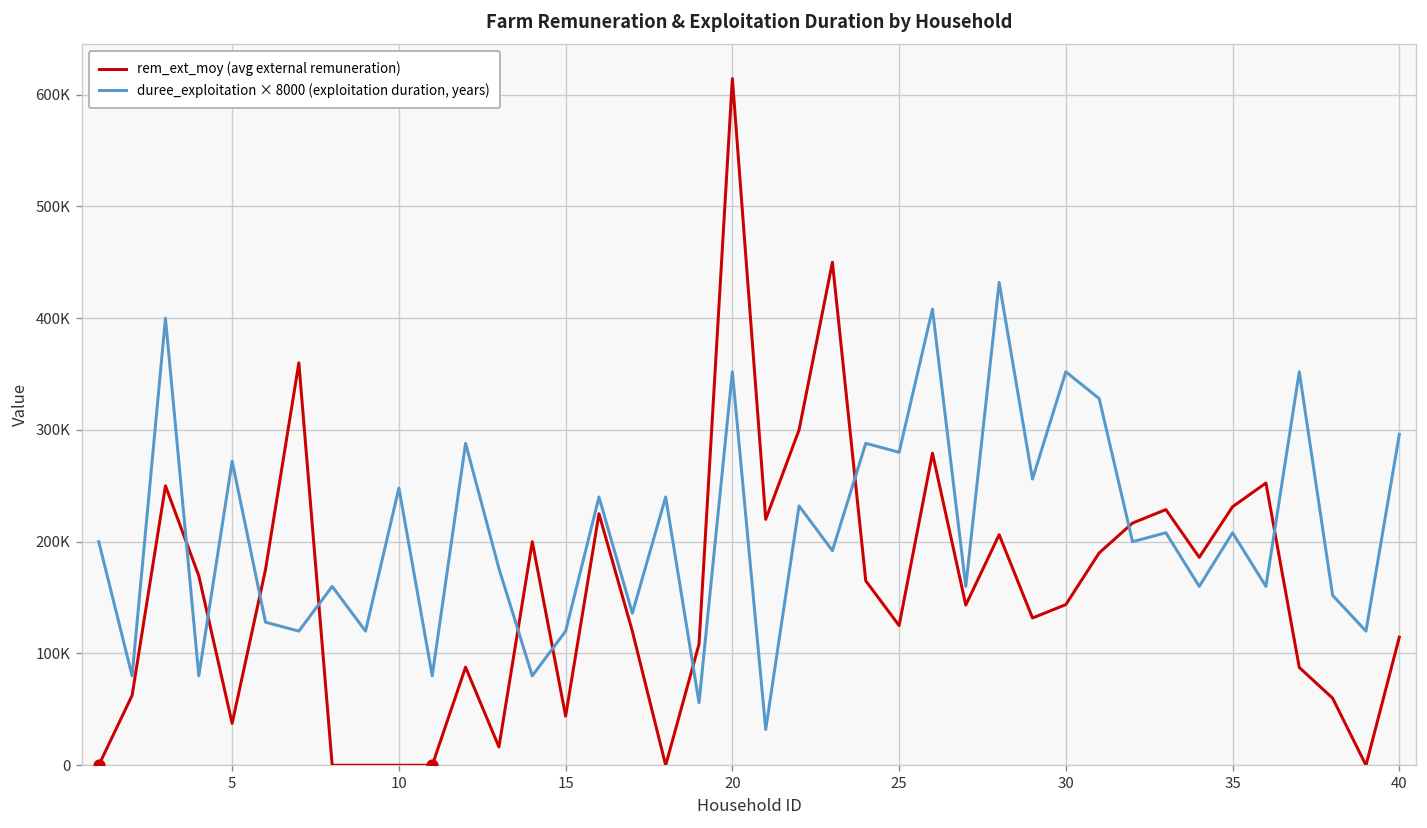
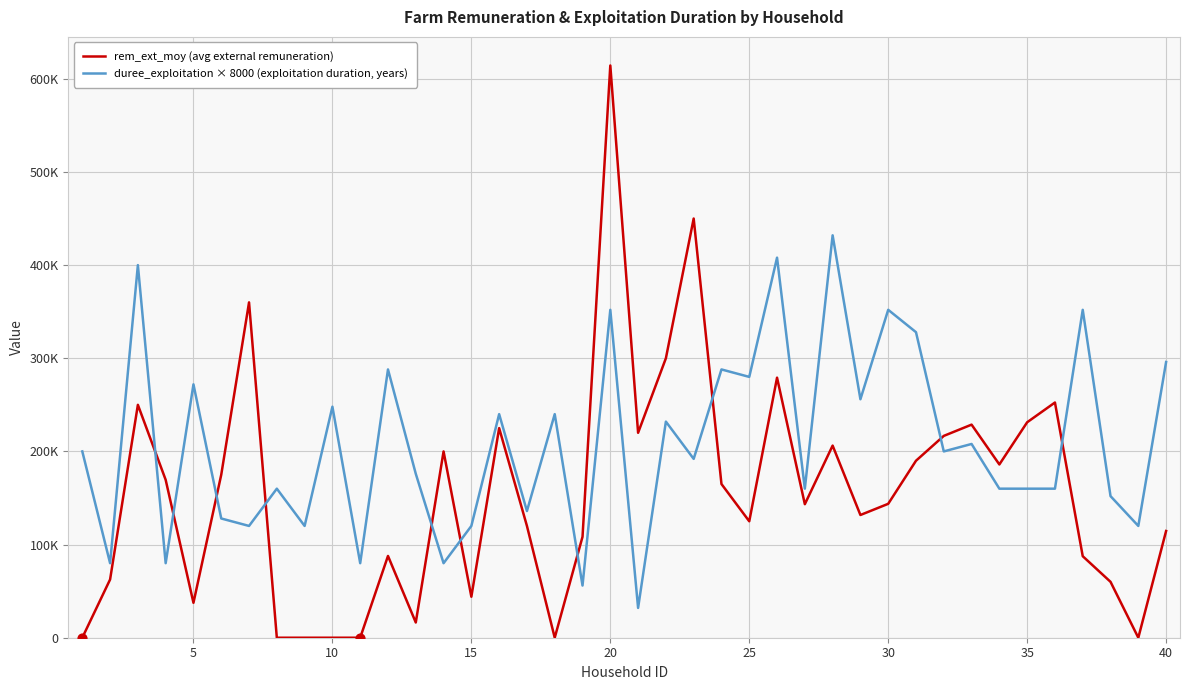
  {
    "duree_exploitation × 8000 (exploitation duration, years)": {
      "5": 270000,
      "10": 250000,
      "15": 120000,
      "20": 350000,
      "25": 280000,
      "30": 350000,
-     "35": 210000,
+     "35": 160000,
      "40": 300000
    }
  }
